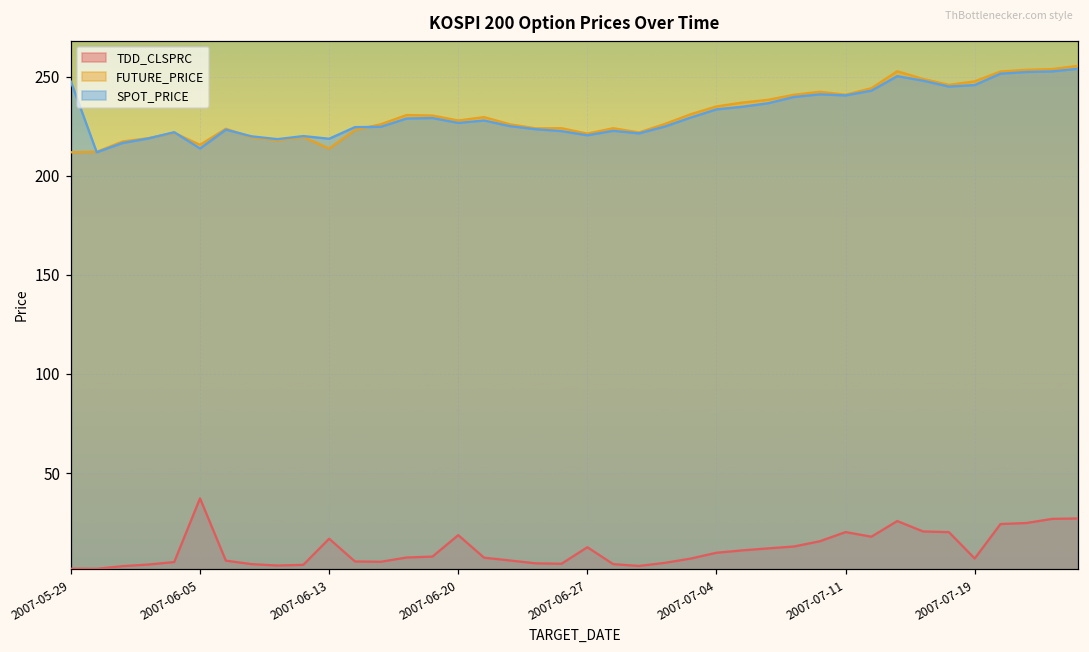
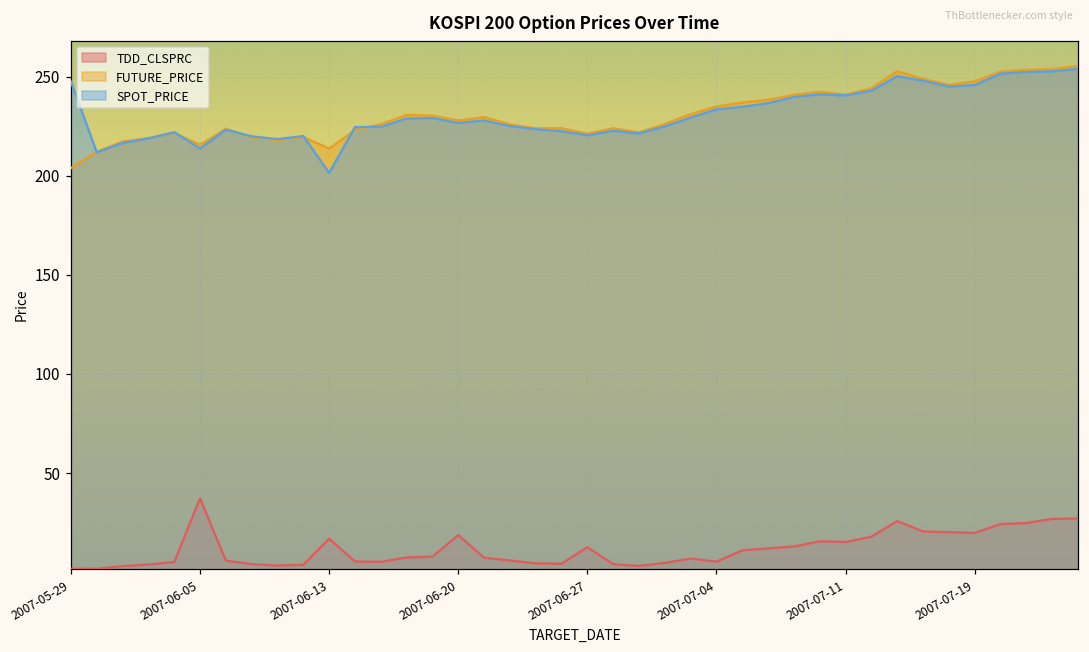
  {
    "TDD_CLSPRC": {
      "2007-05-29": 2,
      "2007-06-05": 37,
      "2007-06-13": 17,
      "2007-06-20": 18,
      "2007-06-27": 12,
-     "2007-07-04": 10,
-     "2007-07-11": 20,
-     "2007-07-19": 7
+     "2007-07-04": 5,
+     "2007-07-11": 15,
+     "2007-07-19": 20
    },
    "FUTURE_PRICE": {
-     "2007-05-29": 212,
+     "2007-05-29": 204,
      "2007-06-05": 216,
      "2007-06-13": 214,
      "2007-07-04": 235,
      "2007-07-19": 248
    },
    "SPOT_PRICE": {
      "2007-05-29": 247,
      "2007-06-05": 214,
-     "2007-06-13": 219,
+     "2007-06-13": 201,
      "2007-07-04": 233,
      "2007-07-19": 246
    }
  }
